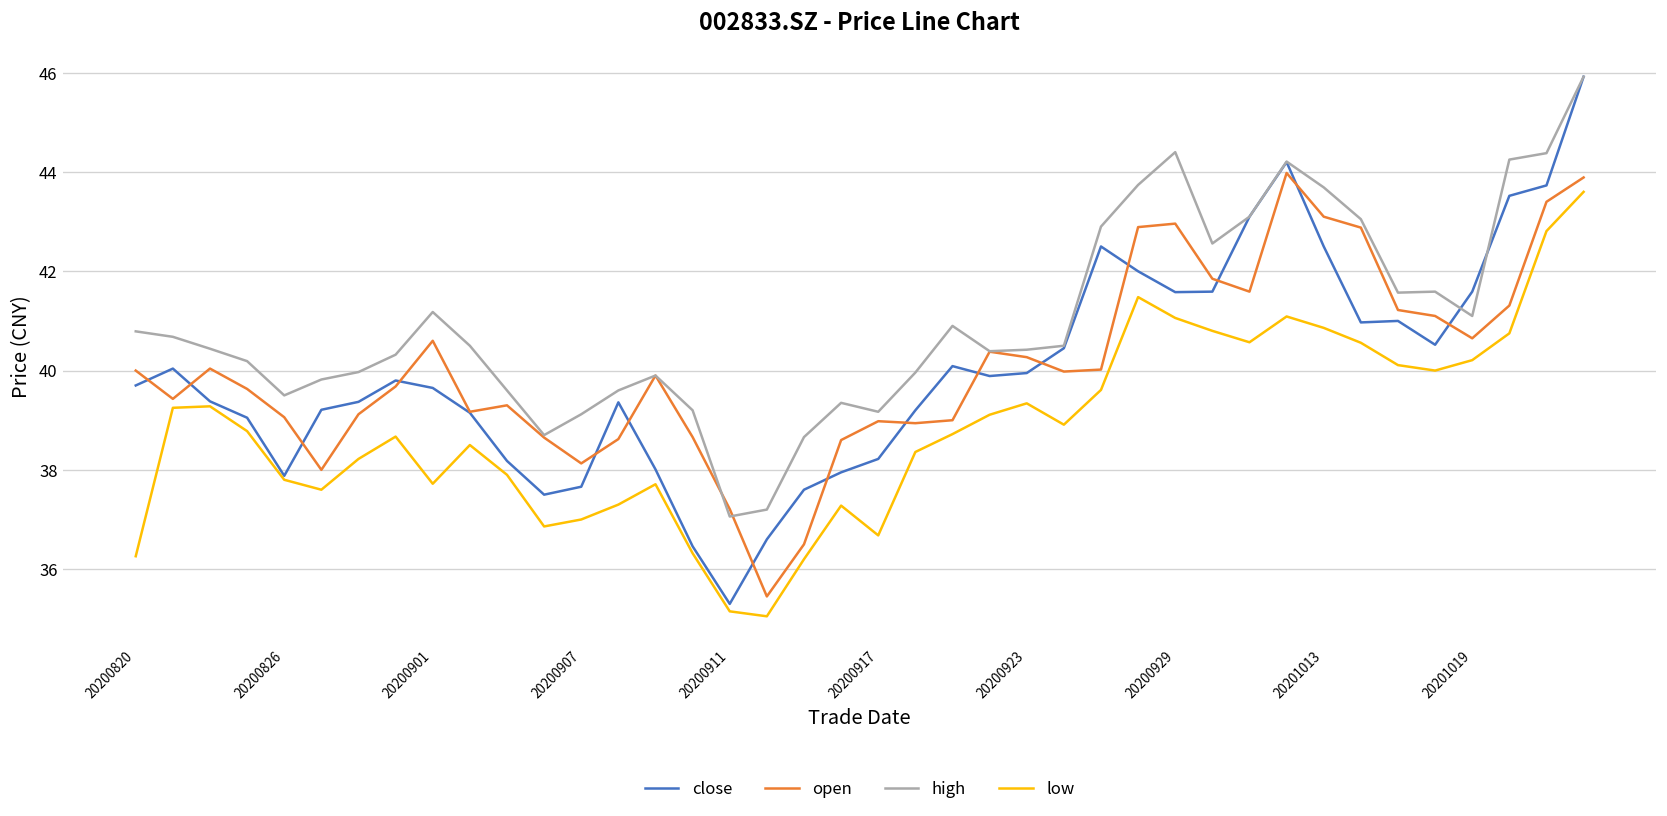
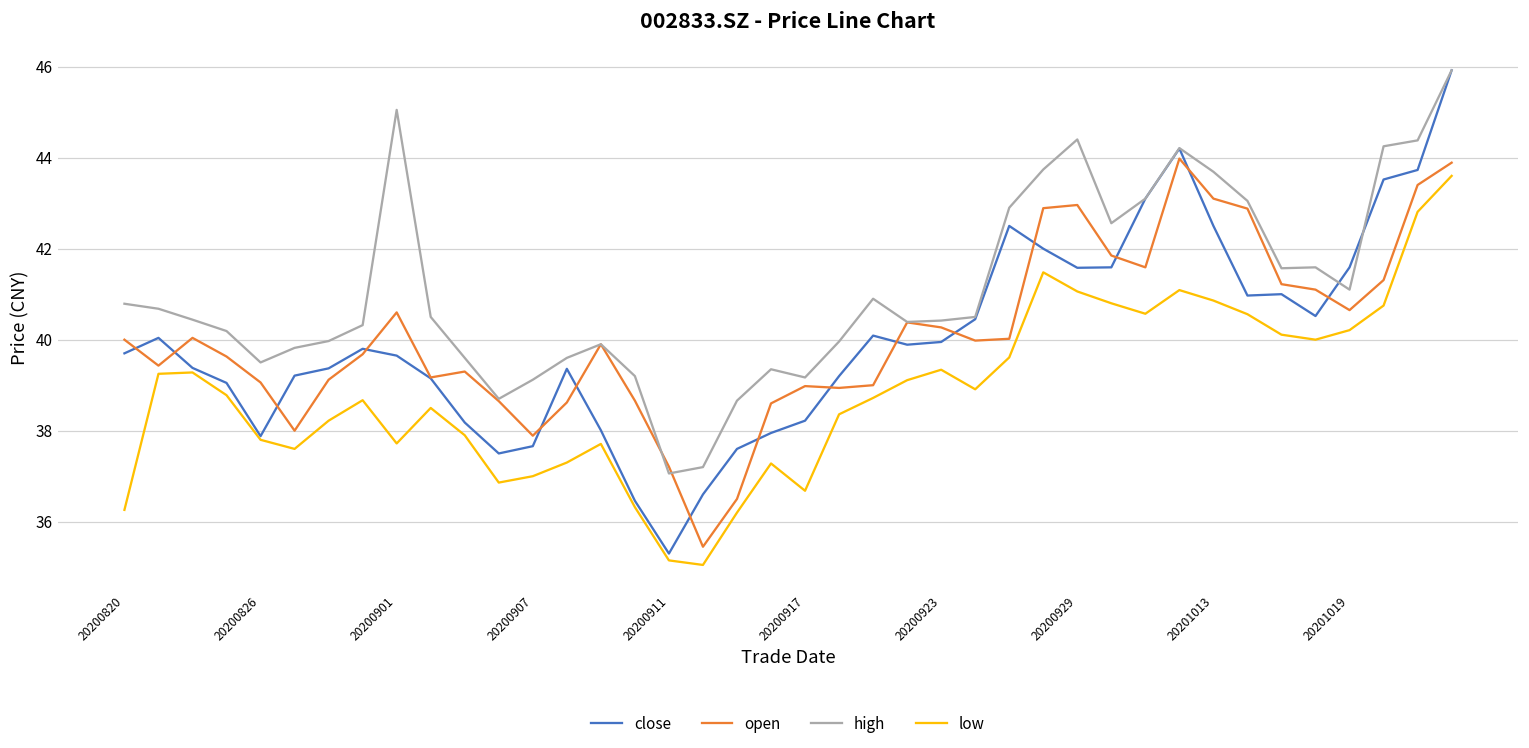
  {
    "close": {
      "20200820": 39.7,
      "20200826": 37.9,
      "20200901": 39.7,
      "20200907": 37.7,
      "20200911": 35.3,
      "20200917": 38.2,
      "20200923": 40.0,
      "20200929": 41.6,
      "20201013": 42.5,
      "20201019": 41.6
    },
    "open": {
      "20200820": 40.0,
      "20200826": 39.1,
      "20200901": 40.6,
-     "20200907": 38.1,
+     "20200907": 37.9,
      "20200911": 37.2,
      "20200917": 39.0,
      "20200923": 40.3,
      "20200929": 43.0,
      "20201013": 43.1,
      "20201019": 40.7
    },
    "high": {
      "20200820": 40.8,
      "20200826": 39.5,
-     "20200901": 41.2,
+     "20200901": 45.1,
      "20200907": 39.1,
      "20200911": 37.1,
      "20200917": 39.2,
      "20200923": 40.4,
      "20200929": 44.4,
      "20201013": 43.7,
      "20201019": 41.1
    },
    "low": {
      "20200820": 36.3,
      "20200826": 37.8,
      "20200901": 37.7,
      "20200907": 37.0,
      "20200911": 35.2,
      "20200917": 36.7,
      "20200923": 39.3,
      "20200929": 41.1,
      "20201013": 40.9,
      "20201019": 40.2
    }
  }
